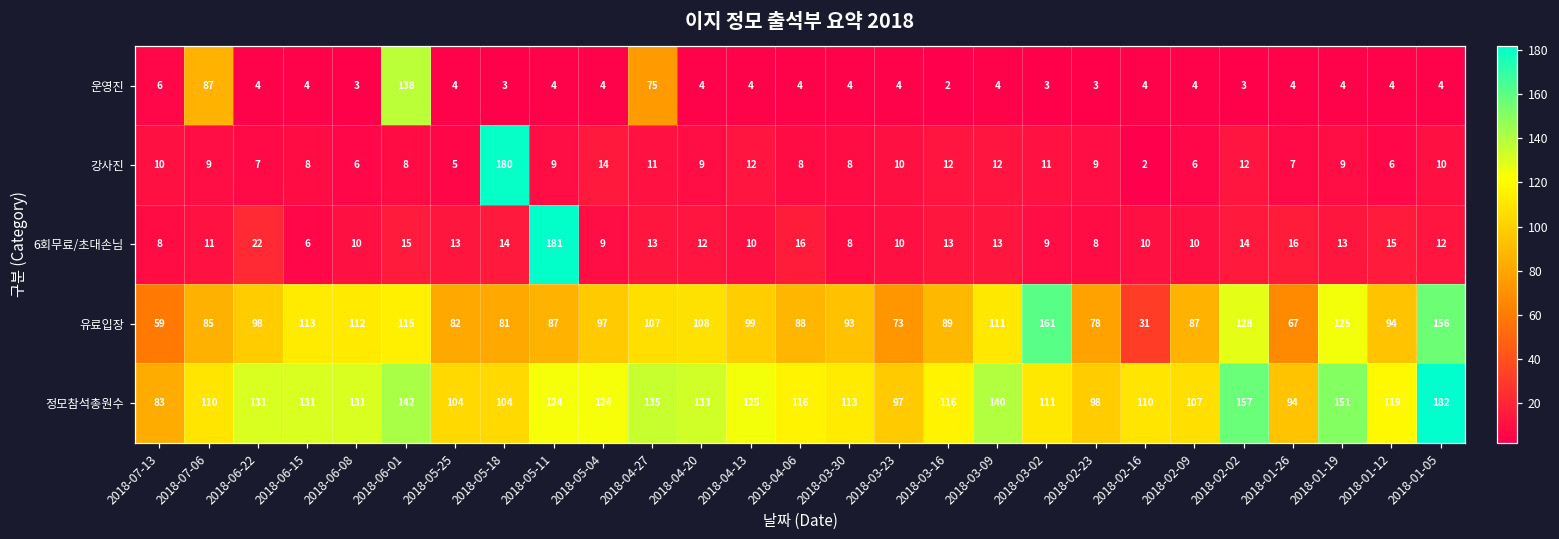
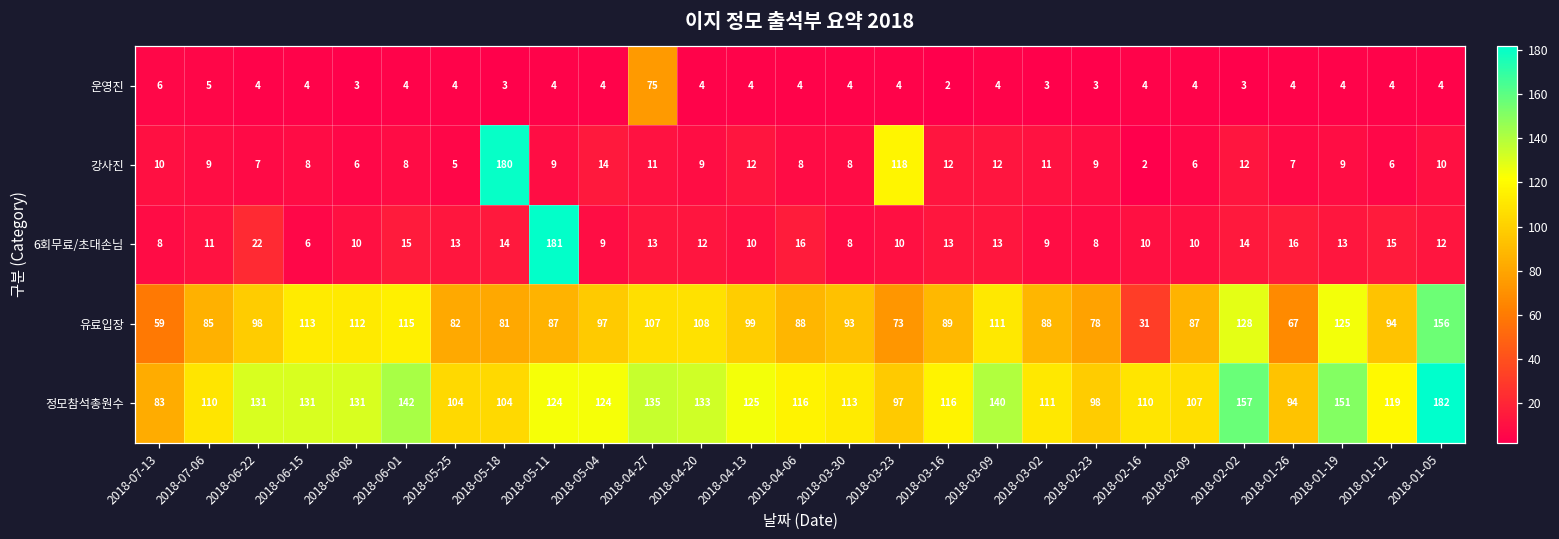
  {
    "운영진": {
      "2018-07-13": 6,
-     "2018-07-06": 87,
+     "2018-07-06": 5,
      "2018-06-22": 4,
      "2018-06-15": 4,
      "2018-06-08": 3,
-     "2018-06-01": 138,
+     "2018-06-01": 4,
      "2018-05-25": 4,
      "2018-05-18": 3,
      "2018-05-11": 4,
      "2018-05-04": 4,
      "2018-04-27": 75,
      "2018-04-20": 4,
      "2018-04-13": 4,
      "2018-04-06": 4,
      "2018-03-30": 4,
      "2018-03-23": 4,
      "2018-03-16": 2,
      "2018-03-09": 4,
      "2018-03-02": 3,
      "2018-02-23": 3,
      "2018-02-16": 4,
      "2018-02-09": 4,
      "2018-02-02": 3,
      "2018-01-26": 4,
      "2018-01-19": 4,
      "2018-01-12": 4,
      "2018-01-05": 4
    },
    "강사진": {
      "2018-07-13": 10,
      "2018-07-06": 9,
      "2018-06-22": 7,
      "2018-06-15": 8,
      "2018-06-08": 6,
      "2018-06-01": 8,
      "2018-05-25": 5,
      "2018-05-18": 180,
      "2018-05-11": 9,
      "2018-05-04": 14,
      "2018-04-27": 11,
      "2018-04-20": 9,
      "2018-04-13": 12,
      "2018-04-06": 8,
      "2018-03-30": 8,
-     "2018-03-23": 10,
+     "2018-03-23": 118,
      "2018-03-16": 12,
      "2018-03-09": 12,
      "2018-03-02": 11,
      "2018-02-23": 9,
      "2018-02-16": 2,
      "2018-02-09": 6,
      "2018-02-02": 12,
      "2018-01-26": 7,
      "2018-01-19": 9,
      "2018-01-12": 6,
      "2018-01-05": 10
    },
    "6회무료/초대손님": {
      "2018-07-13": 8,
      "2018-07-06": 11,
      "2018-06-22": 22,
      "2018-06-15": 6,
      "2018-06-08": 10,
      "2018-06-01": 15,
      "2018-05-25": 13,
      "2018-05-18": 14,
      "2018-05-11": 181,
      "2018-05-04": 9,
      "2018-04-27": 13,
      "2018-04-20": 12,
      "2018-04-13": 10,
      "2018-04-06": 16,
      "2018-03-30": 8,
      "2018-03-23": 10,
      "2018-03-16": 13,
      "2018-03-09": 13,
      "2018-03-02": 9,
      "2018-02-23": 8,
      "2018-02-16": 10,
      "2018-02-09": 10,
      "2018-02-02": 14,
      "2018-01-26": 16,
      "2018-01-19": 13,
      "2018-01-12": 15,
      "2018-01-05": 12
    },
    "유료입장": {
      "2018-07-13": 59,
      "2018-07-06": 85,
      "2018-06-22": 98,
      "2018-06-15": 113,
      "2018-06-08": 112,
      "2018-06-01": 115,
      "2018-05-25": 82,
      "2018-05-18": 81,
      "2018-05-11": 87,
      "2018-05-04": 97,
      "2018-04-27": 107,
      "2018-04-20": 108,
      "2018-04-13": 99,
      "2018-04-06": 88,
      "2018-03-30": 93,
      "2018-03-23": 73,
      "2018-03-16": 89,
      "2018-03-09": 111,
-     "2018-03-02": 161,
+     "2018-03-02": 88,
      "2018-02-23": 78,
      "2018-02-16": 31,
      "2018-02-09": 87,
      "2018-02-02": 128,
      "2018-01-26": 67,
      "2018-01-19": 125,
      "2018-01-12": 94,
      "2018-01-05": 156
    },
    "정모참석총원수": {
      "2018-07-13": 83,
      "2018-07-06": 110,
      "2018-06-22": 131,
      "2018-06-15": 131,
      "2018-06-08": 131,
      "2018-06-01": 142,
      "2018-05-25": 104,
      "2018-05-18": 104,
      "2018-05-11": 124,
      "2018-05-04": 124,
      "2018-04-27": 135,
      "2018-04-20": 133,
      "2018-04-13": 125,
      "2018-04-06": 116,
      "2018-03-30": 113,
      "2018-03-23": 97,
      "2018-03-16": 116,
      "2018-03-09": 140,
      "2018-03-02": 111,
      "2018-02-23": 98,
      "2018-02-16": 110,
      "2018-02-09": 107,
      "2018-02-02": 157,
      "2018-01-26": 94,
      "2018-01-19": 151,
      "2018-01-12": 119,
      "2018-01-05": 182
    }
  }
